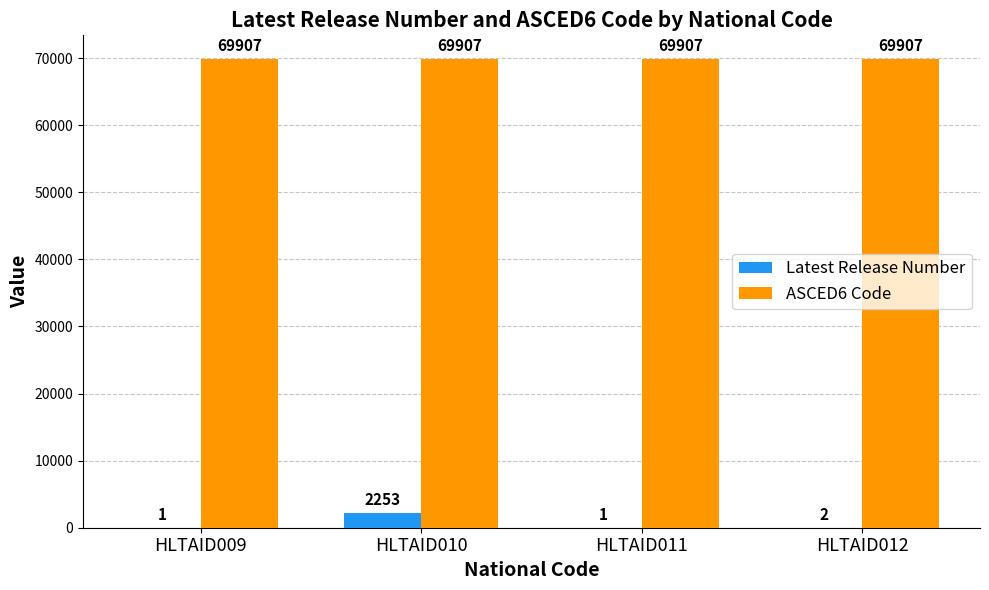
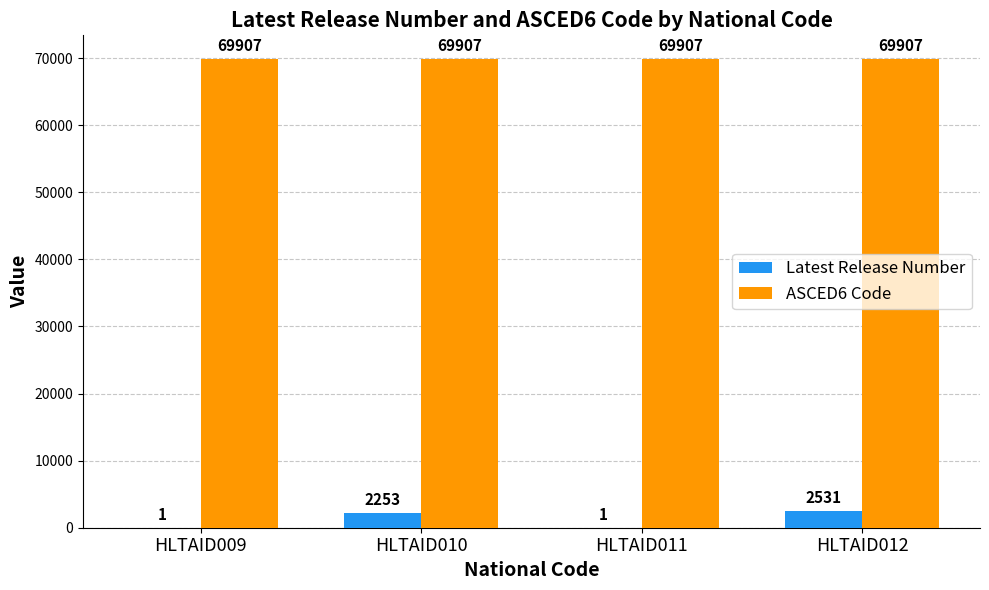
  {
    "Latest Release Number": {
      "HLTAID009": 1,
      "HLTAID010": 2253,
      "HLTAID011": 1,
-     "HLTAID012": 2
+     "HLTAID012": 2531
    },
    "ASCED6 Code": {
      "HLTAID009": 69907,
      "HLTAID010": 69907,
      "HLTAID011": 69907,
      "HLTAID012": 69907
    }
  }
